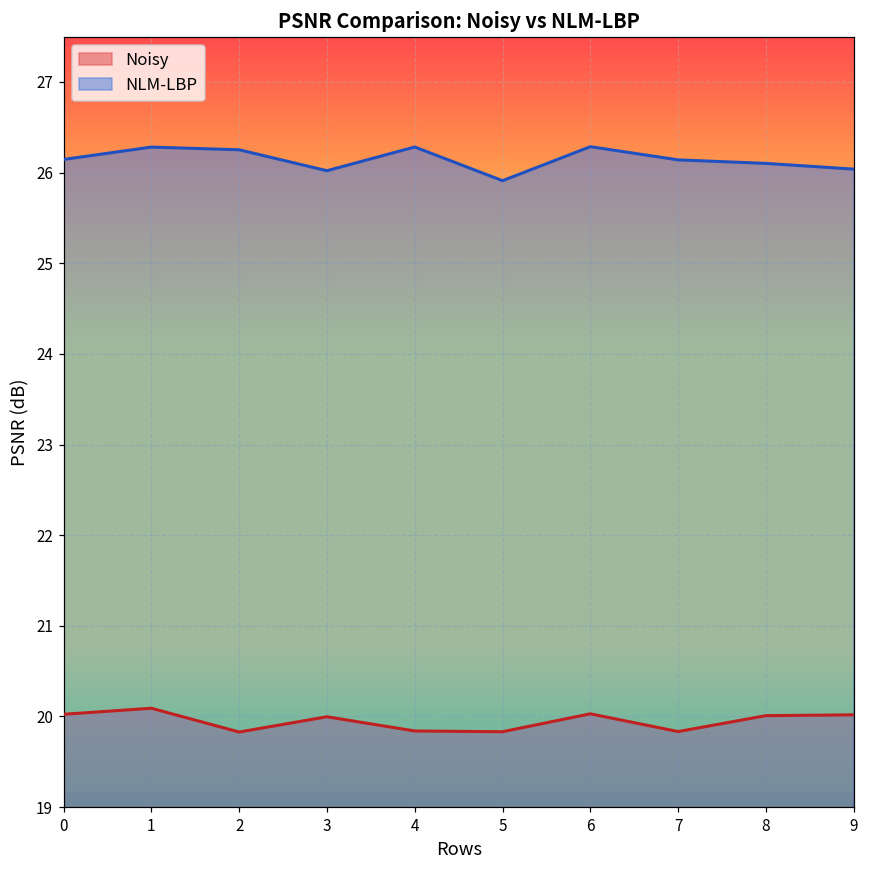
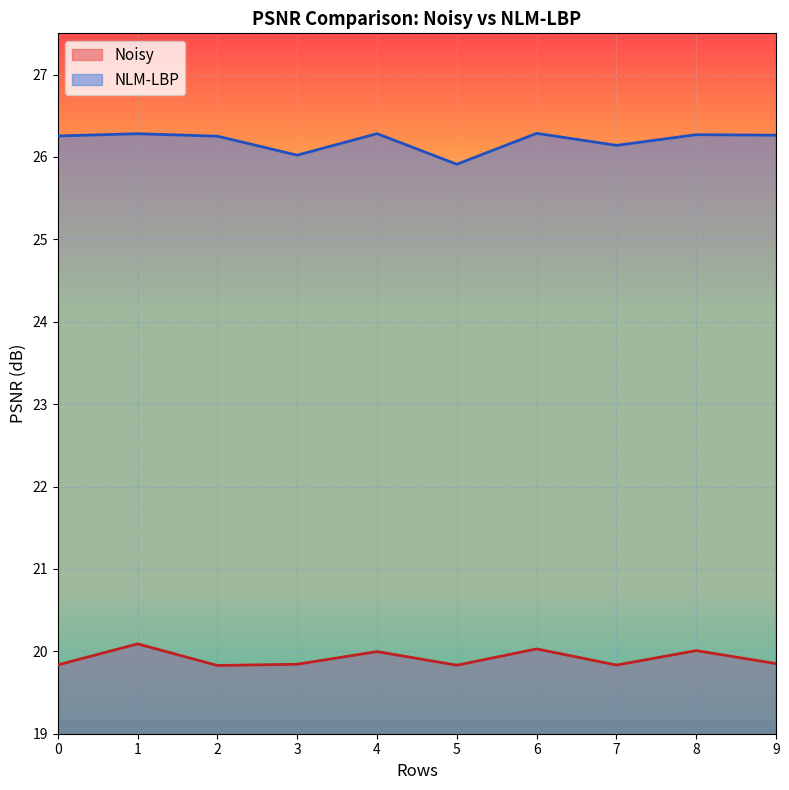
  {
    "Noisy": {
-     "0": 20.0,
+     "0": 19.8,
      "1": 20.1,
      "2": 19.8,
-     "3": 20.0,
-     "4": 19.8,
+     "3": 19.8,
+     "4": 20.0,
      "5": 19.8,
      "6": 20.0,
      "7": 19.8,
      "8": 20.0,
-     "9": 20.0
+     "9": 19.9
    },
    "NLM-LBP": {
-     "0": 26.1,
+     "0": 26.3,
      "1": 26.3,
      "2": 26.3,
      "3": 26.0,
      "4": 26.3,
      "5": 25.9,
      "6": 26.3,
      "7": 26.1,
-     "8": 26.1,
-     "9": 26.0
+     "8": 26.3,
+     "9": 26.3
    }
  }
